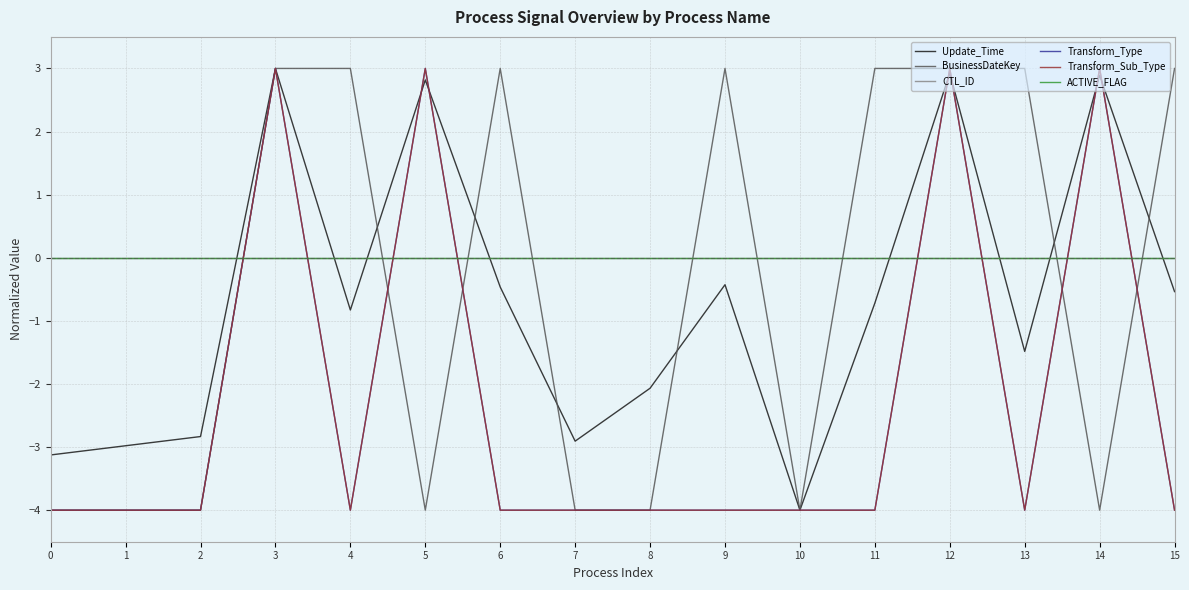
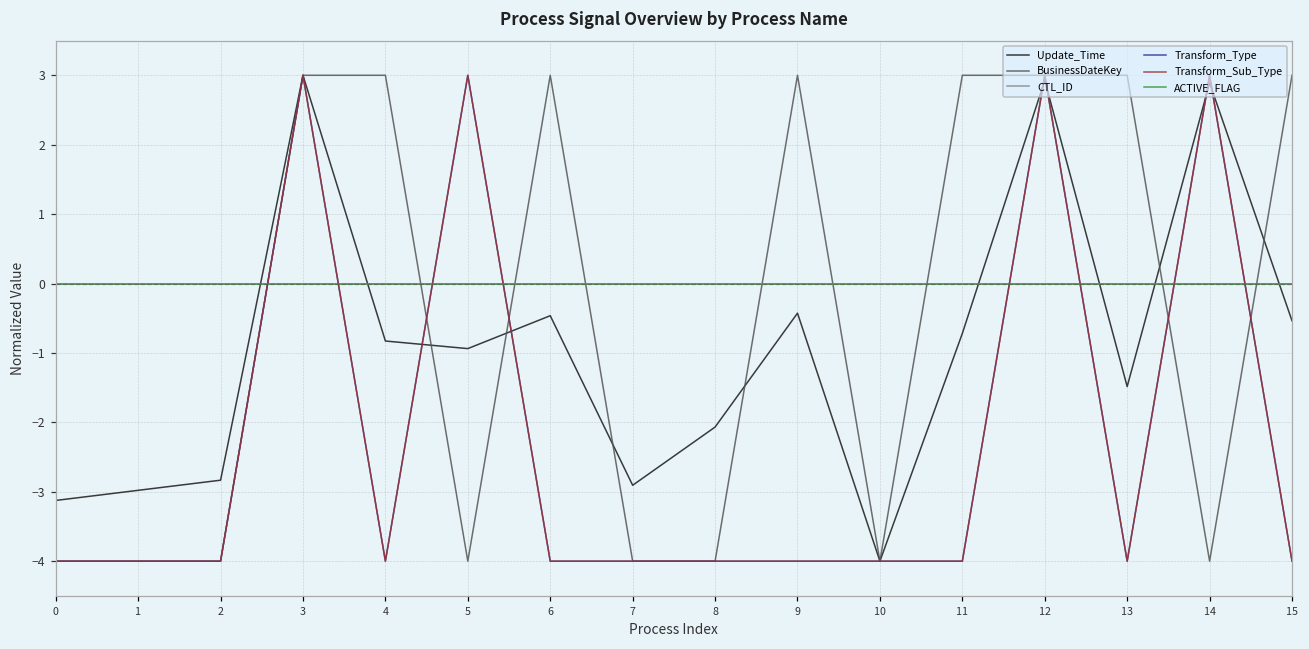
  {
    "Update_Time": {
      "0": -3.1,
      "1": -3.0,
      "2": -2.8,
      "4": -0.8,
-     "5": 2.8,
+     "5": -0.9,
      "6": -0.5,
      "7": -2.9,
      "8": -2.1,
      "9": -0.4,
      "11": -0.7,
      "13": -1.5,
      "15": -0.5
    },
    "BusinessDateKey": {
      "4": 3.0,
      "5": -4.0,
      "6": 3.0,
      "9": 3.0,
      "11": 3.0,
      "14": -4.0,
      "15": 3.0
    },
    "ACTIVE_FLAG": {
      "0": 0.0,
      "1": 0.0,
      "2": 0.0,
      "3": 0.0,
      "4": 0.0,
      "5": 0.0,
      "6": 0.0,
      "7": 0.0,
      "8": 0.0,
      "9": 0.0,
      "10": 0.0,
      "11": 0.0,
      "12": 0.0,
      "13": 0.0,
      "14": 0.0,
      "15": 0.0
    },
    "Transform_Sub_Type": {
      "4": -4.0,
      "5": 3.0,
      "6": -4.0,
      "9": -4.0,
      "11": -4.0,
      "13": -4.0,
      "15": -4.0
    }
  }
